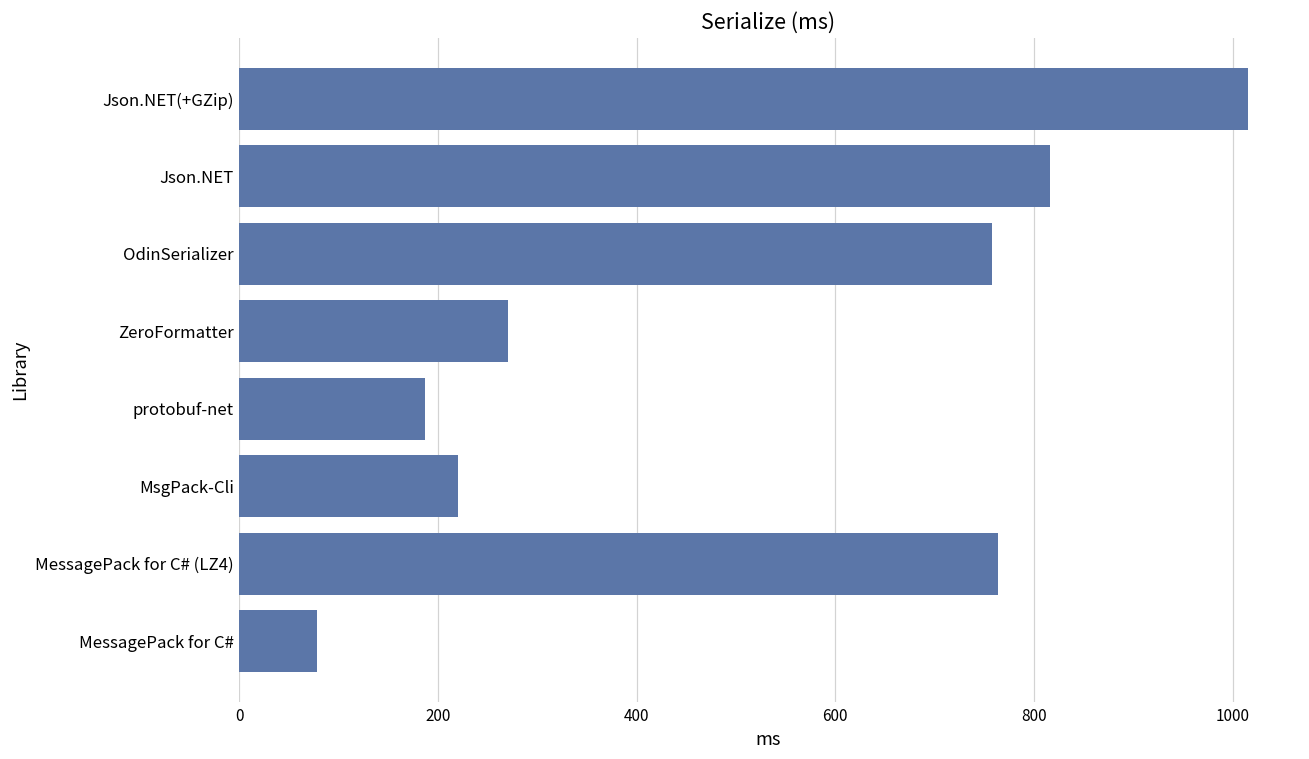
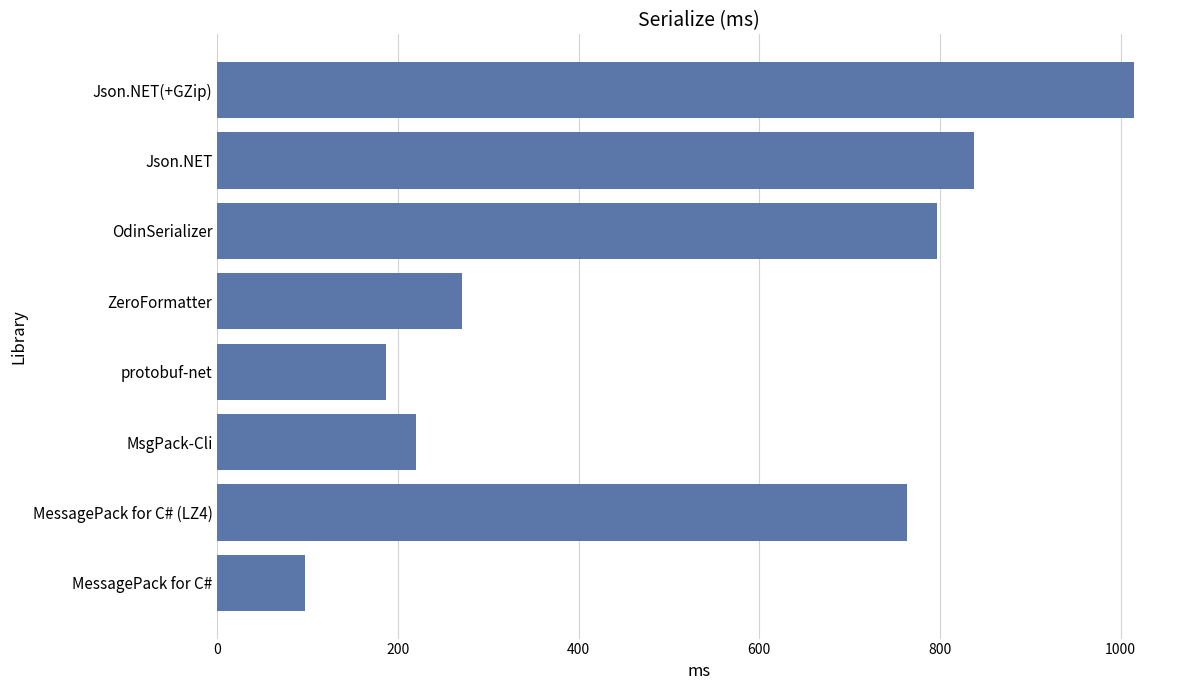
  {
    "Json.NET(+GZip)": 1010,
-   "Json.NET": 820,
-   "OdinSerializer": 760,
+   "Json.NET": 840,
+   "OdinSerializer": 800,
    "ZeroFormatter": 270,
    "protobuf-net": 190,
    "MsgPack-Cli": 220,
    "MessagePack for C# (LZ4)": 760,
-   "MessagePack for C#": 80
+   "MessagePack for C#": 100
  }
